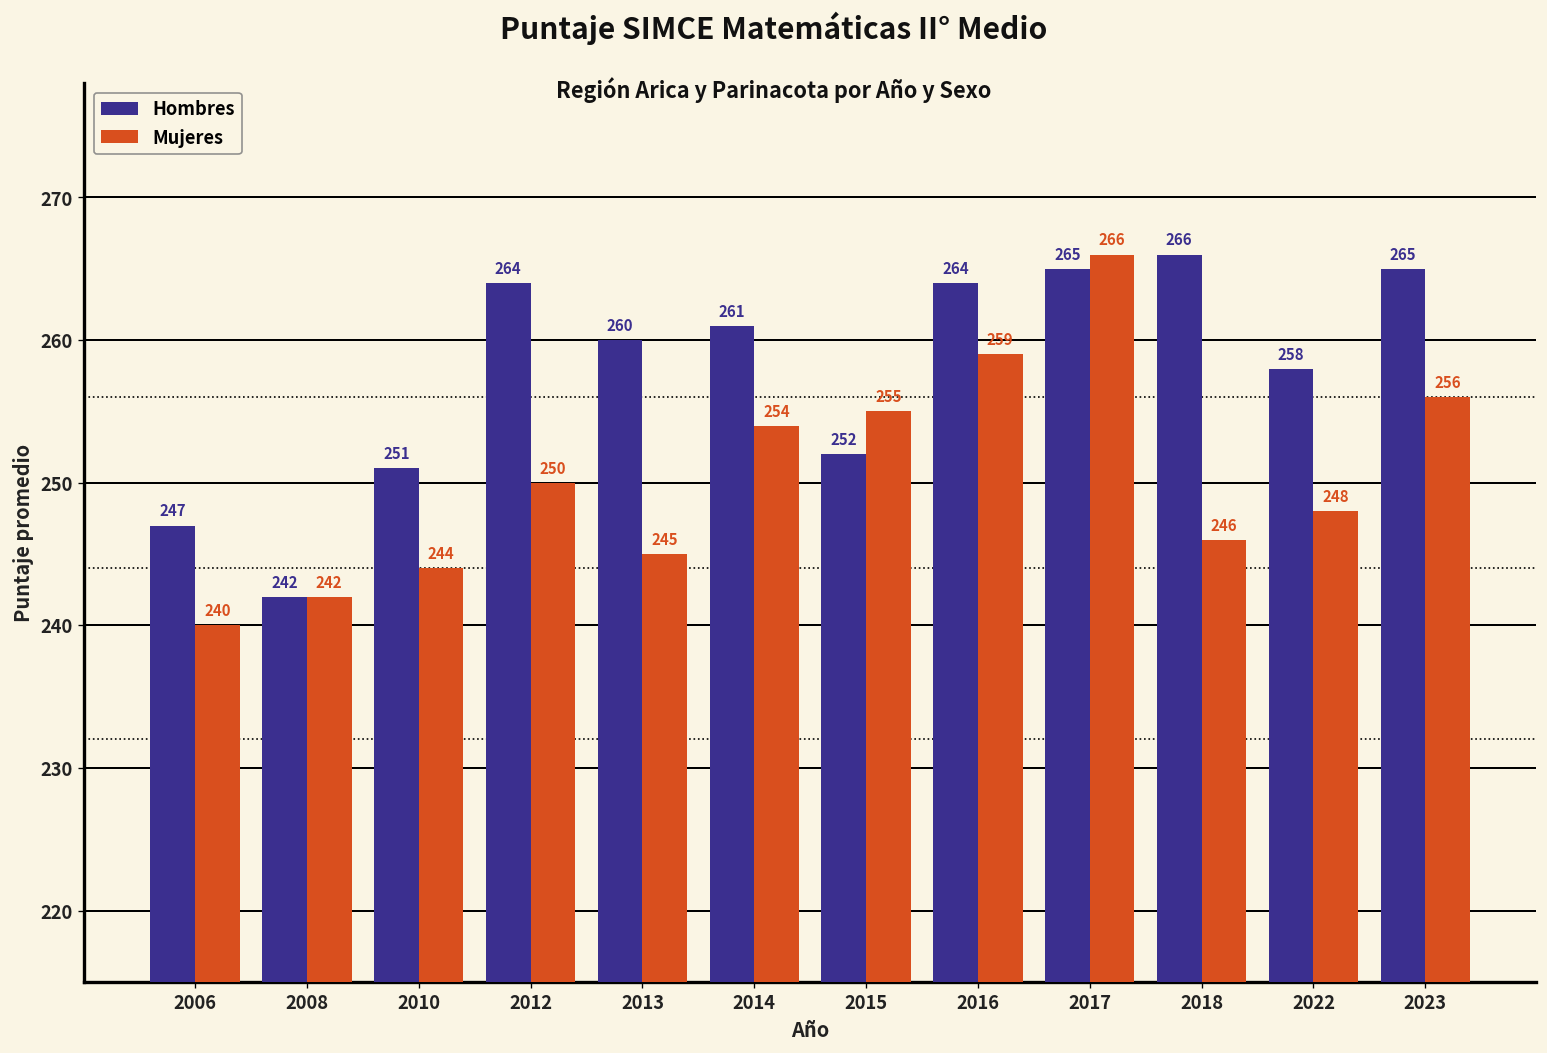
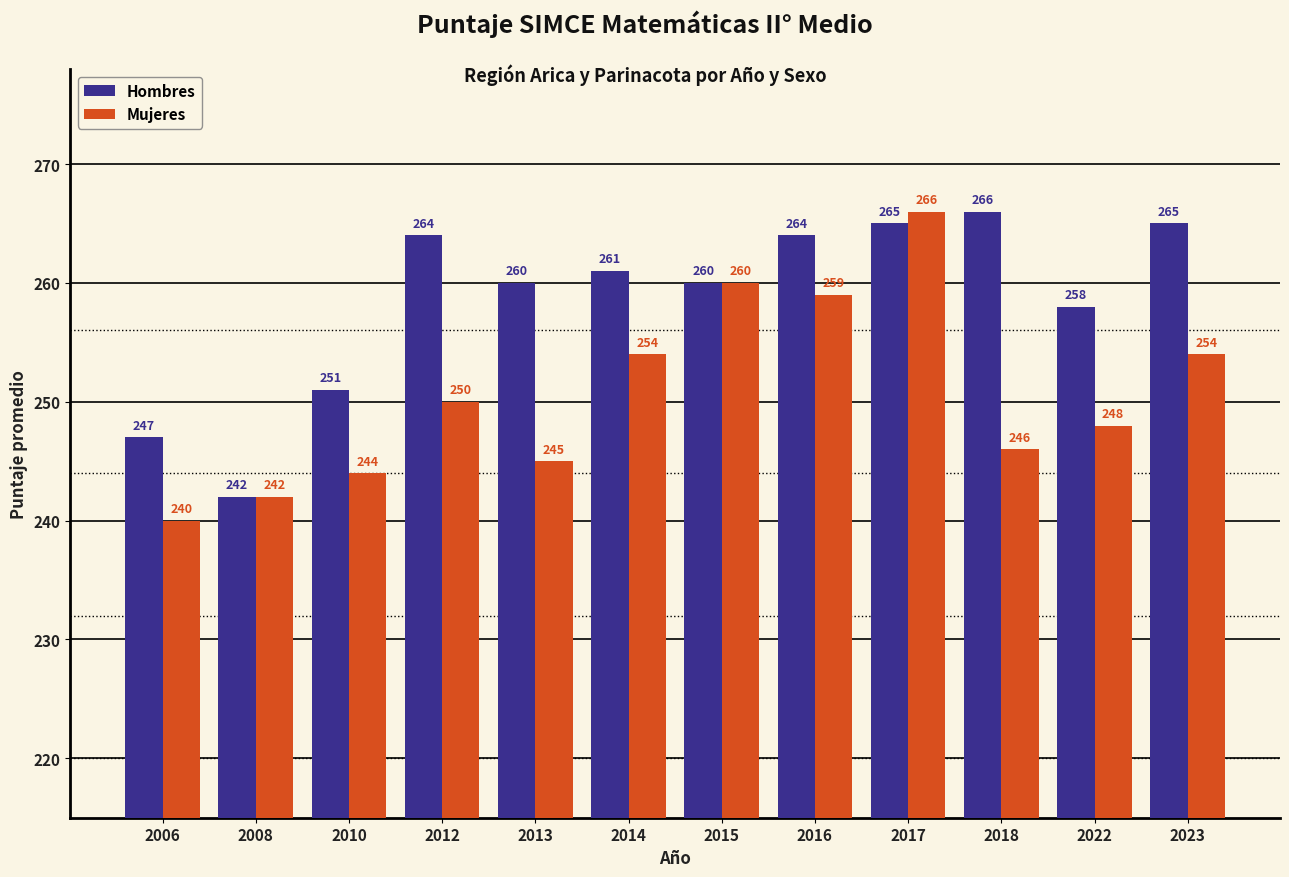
  {
    "Hombres": {
      "2006": 247,
      "2008": 242,
      "2010": 251,
      "2012": 264,
      "2013": 260,
      "2014": 261,
-     "2015": 252,
+     "2015": 260,
      "2016": 264,
      "2017": 265,
      "2018": 266,
      "2022": 258,
      "2023": 265
    },
    "Mujeres": {
      "2006": 240,
      "2008": 242,
      "2010": 244,
      "2012": 250,
      "2013": 245,
      "2014": 254,
-     "2015": 255,
+     "2015": 260,
      "2016": 259,
      "2017": 266,
      "2018": 246,
      "2022": 248,
-     "2023": 256
+     "2023": 254
    }
  }
